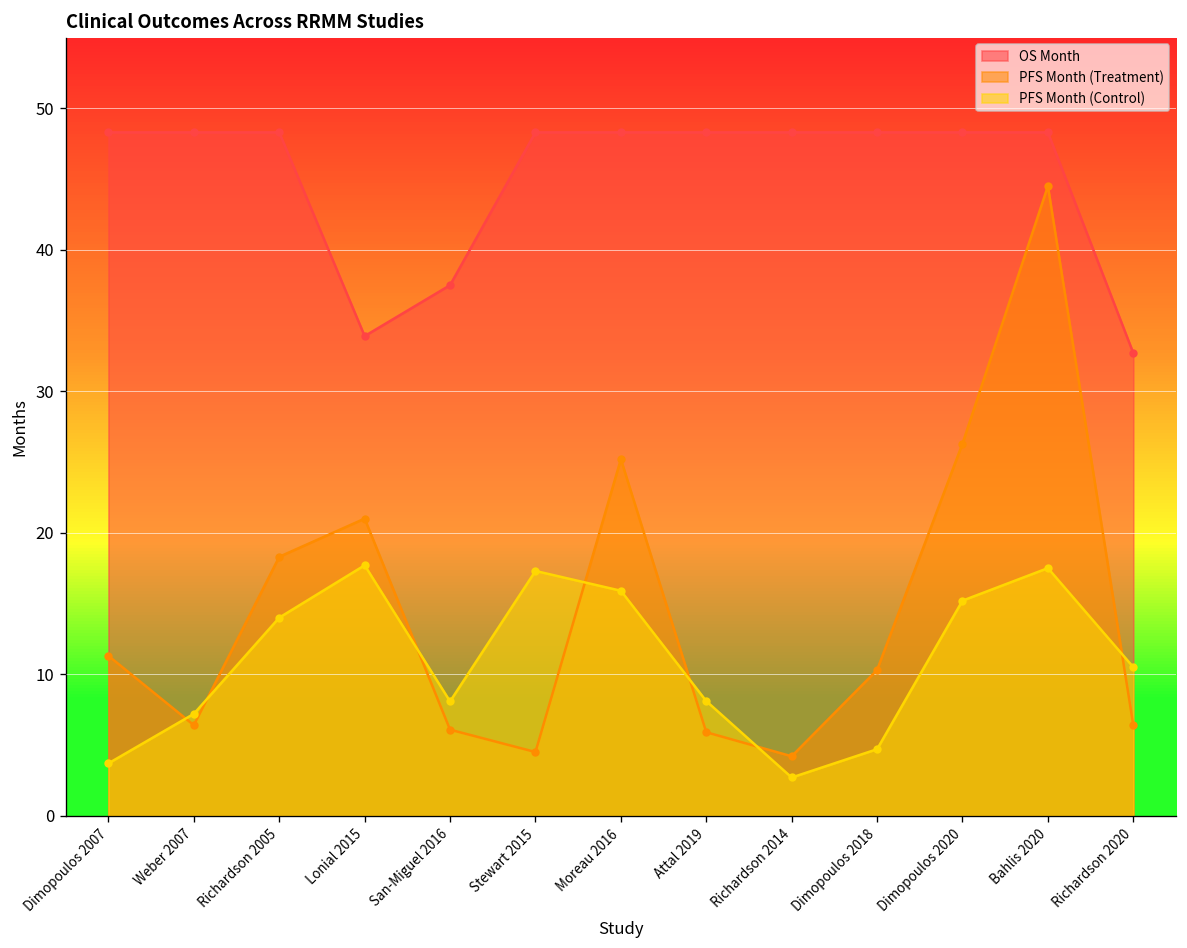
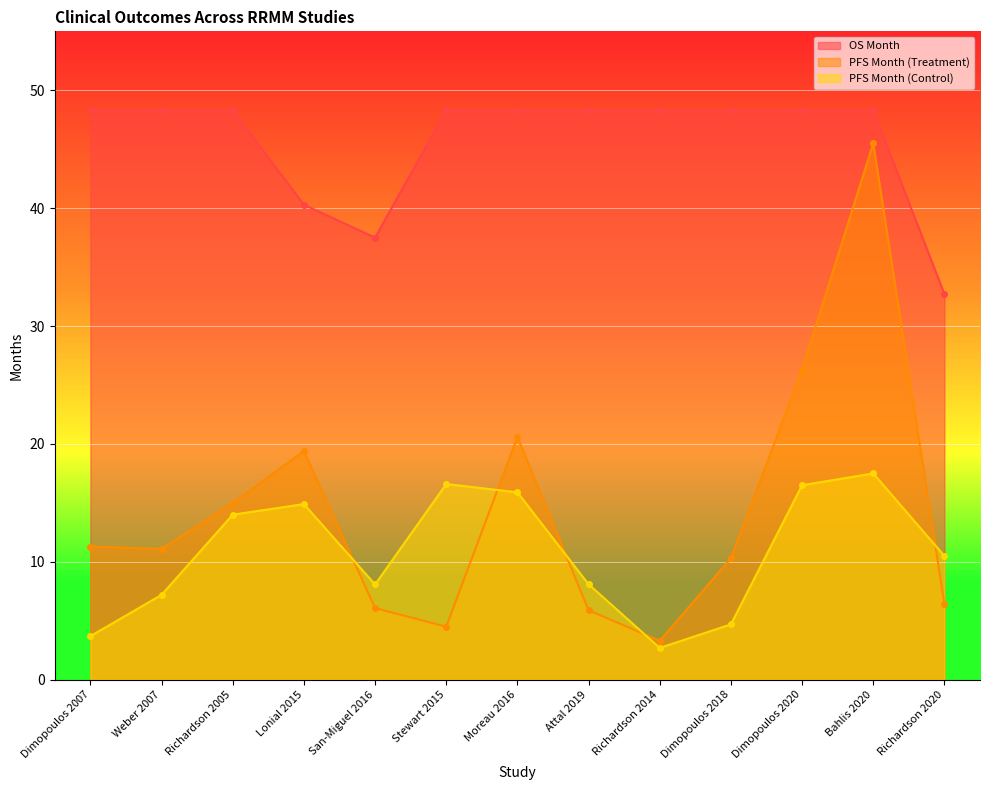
  {
    "OS Month": {
      "Dimopoulos 2007": 48.3,
      "Weber 2007": 48.3,
      "Richardson 2005": 48.3,
-     "Lonial 2015": 33.9,
+     "Lonial 2015": 40.3,
      "San-Miguel 2016": 37.5,
      "Stewart 2015": 48.3,
      "Moreau 2016": 48.3,
      "Attal 2019": 48.3,
      "Richardson 2014": 48.3,
      "Dimopoulos 2018": 48.3,
      "Dimopoulos 2020": 48.3,
      "Bahlis 2020": 48.3,
      "Richardson 2020": 32.7
    },
    "PFS Month (Treatment)": {
      "Dimopoulos 2007": 11.3,
-     "Weber 2007": 6.4,
-     "Richardson 2005": 18.3,
-     "Lonial 2015": 21.0,
+     "Weber 2007": 11.1,
+     "Richardson 2005": 15.0,
+     "Lonial 2015": 19.4,
      "San-Miguel 2016": 6.1,
      "Stewart 2015": 4.5,
-     "Moreau 2016": 25.2,
+     "Moreau 2016": 20.6,
      "Attal 2019": 5.9,
-     "Richardson 2014": 4.2,
+     "Richardson 2014": 3.3,
      "Dimopoulos 2018": 10.3,
      "Dimopoulos 2020": 26.3,
-     "Bahlis 2020": 44.5,
+     "Bahlis 2020": 45.5,
      "Richardson 2020": 6.4
    },
    "PFS Month (Control)": {
      "Dimopoulos 2007": 3.7,
      "Weber 2007": 7.2,
      "Richardson 2005": 14.0,
-     "Lonial 2015": 17.7,
+     "Lonial 2015": 14.9,
      "San-Miguel 2016": 8.1,
-     "Stewart 2015": 17.3,
+     "Stewart 2015": 16.6,
      "Moreau 2016": 15.9,
      "Attal 2019": 8.1,
      "Richardson 2014": 2.7,
      "Dimopoulos 2018": 4.7,
-     "Dimopoulos 2020": 15.2,
+     "Dimopoulos 2020": 16.5,
      "Bahlis 2020": 17.5,
      "Richardson 2020": 10.5
    }
  }
